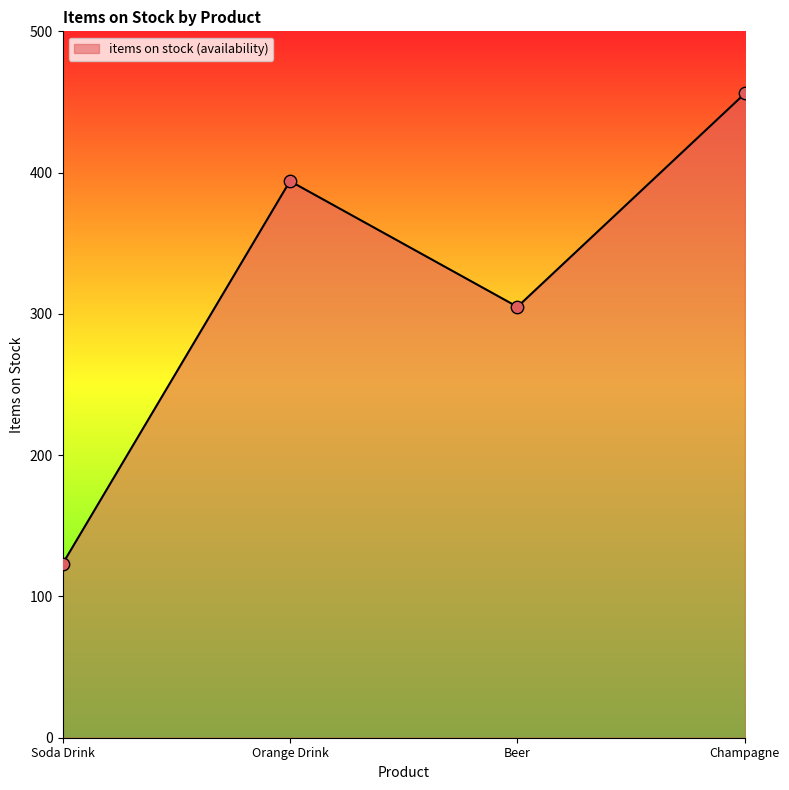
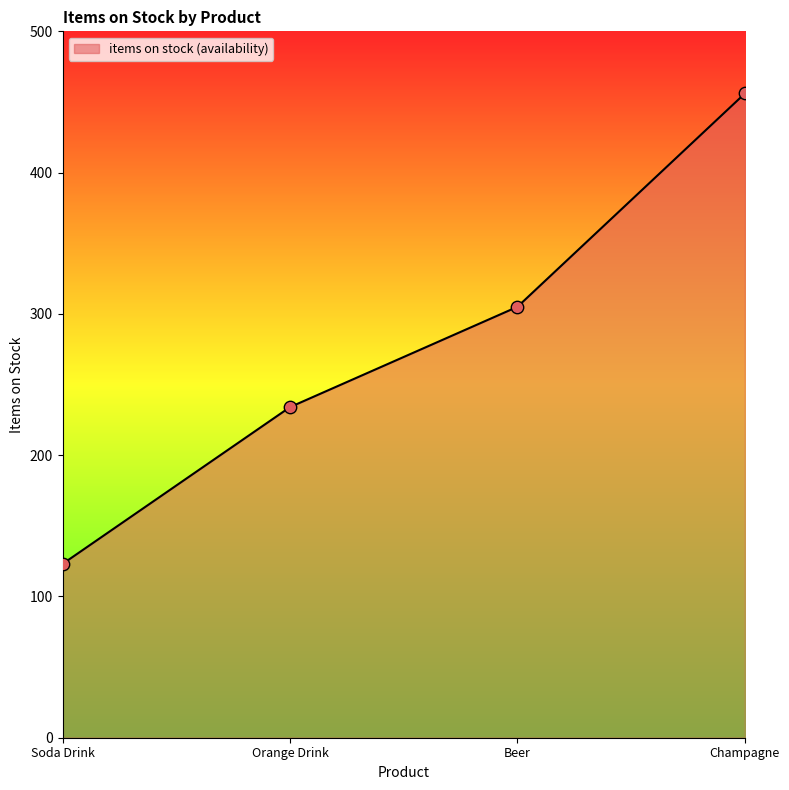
  {
    "Soda Drink": 123,
-   "Orange Drink": 394,
+   "Orange Drink": 234,
    "Beer": 305,
    "Champagne": 456
  }
